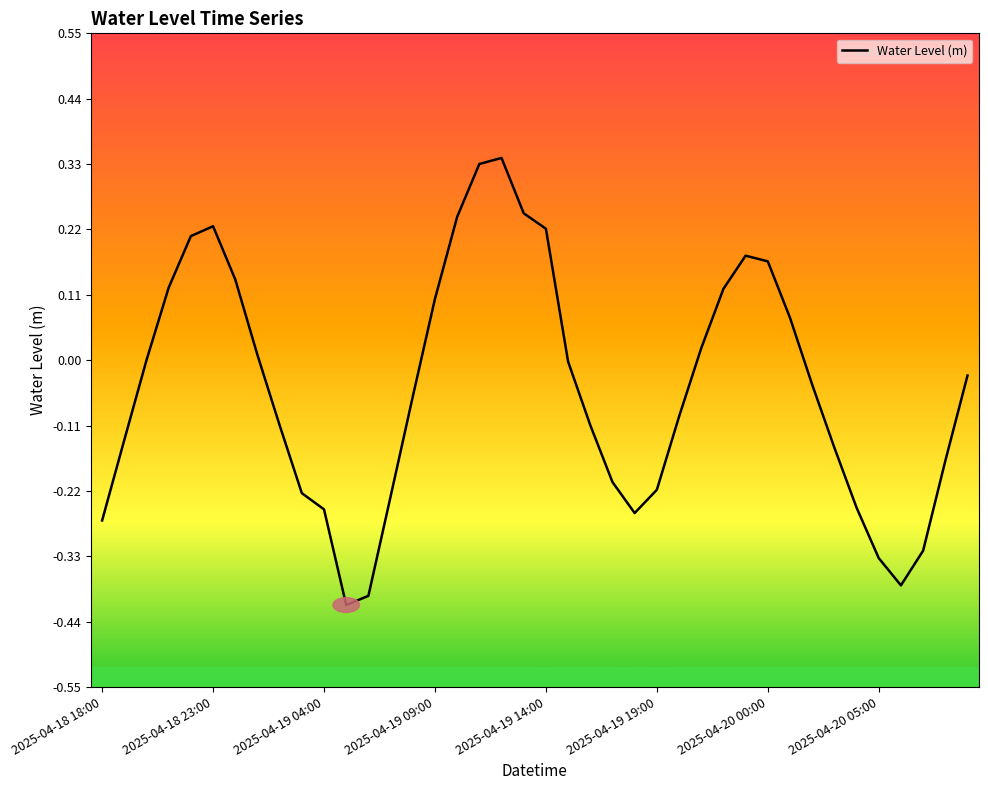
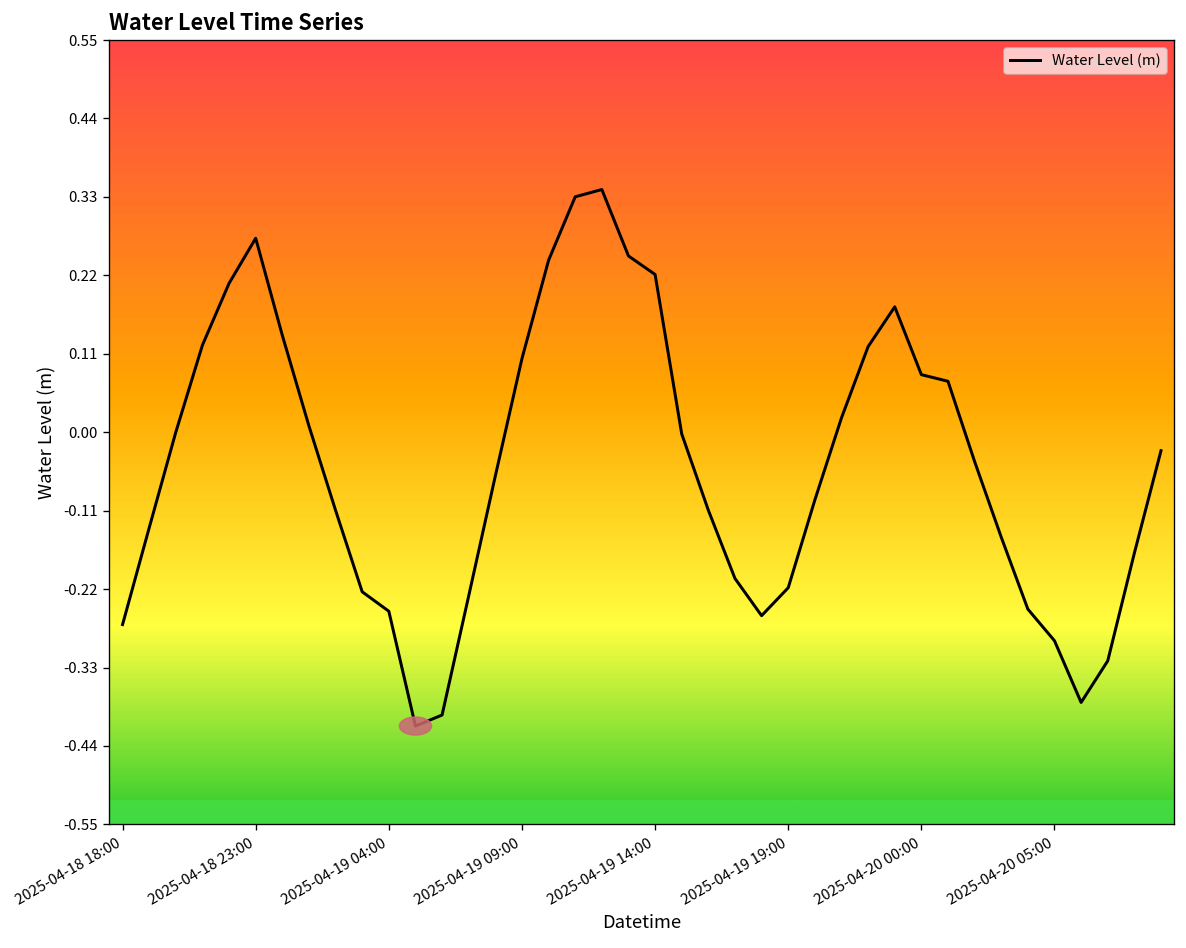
  {
    "2025-04-18 18:00": -0.27,
-   "2025-04-18 23:00": 0.23,
+   "2025-04-18 23:00": 0.27,
    "2025-04-19 04:00": -0.25,
    "2025-04-19 09:00": 0.10,
    "2025-04-19 14:00": 0.22,
    "2025-04-19 19:00": -0.22,
-   "2025-04-20 00:00": 0.17,
-   "2025-04-20 05:00": -0.33
+   "2025-04-20 00:00": 0.08,
+   "2025-04-20 05:00": -0.29
  }
